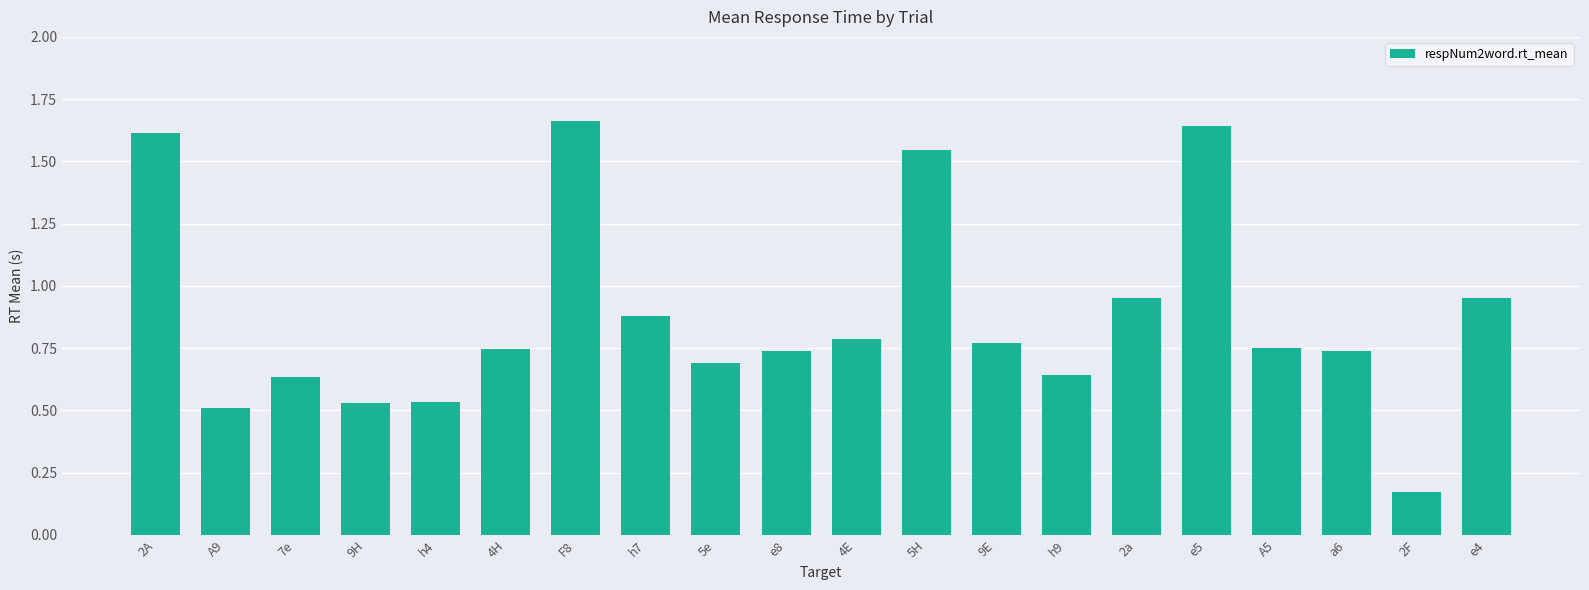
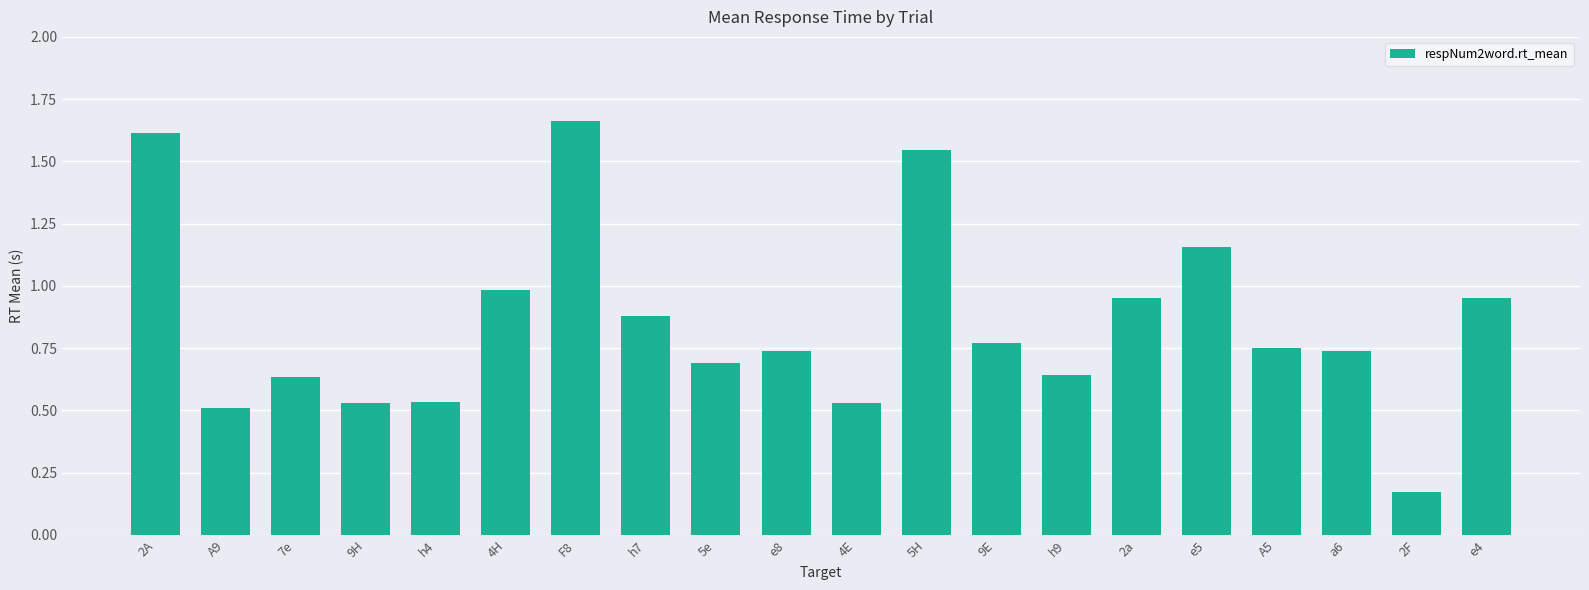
  {
    "2A": 1.61,
    "A9": 0.51,
    "7e": 0.64,
    "9H": 0.53,
    "h4": 0.53,
-   "4H": 0.75,
+   "4H": 0.99,
    "F8": 1.66,
    "h7": 0.88,
    "5e": 0.69,
    "e8": 0.74,
-   "4E": 0.79,
+   "4E": 0.53,
    "5H": 1.55,
    "9E": 0.77,
    "h9": 0.64,
    "2a": 0.95,
-   "e5": 1.64,
+   "e5": 1.16,
    "A5": 0.75,
    "a6": 0.74,
    "2F": 0.17,
    "e4": 0.95
  }
